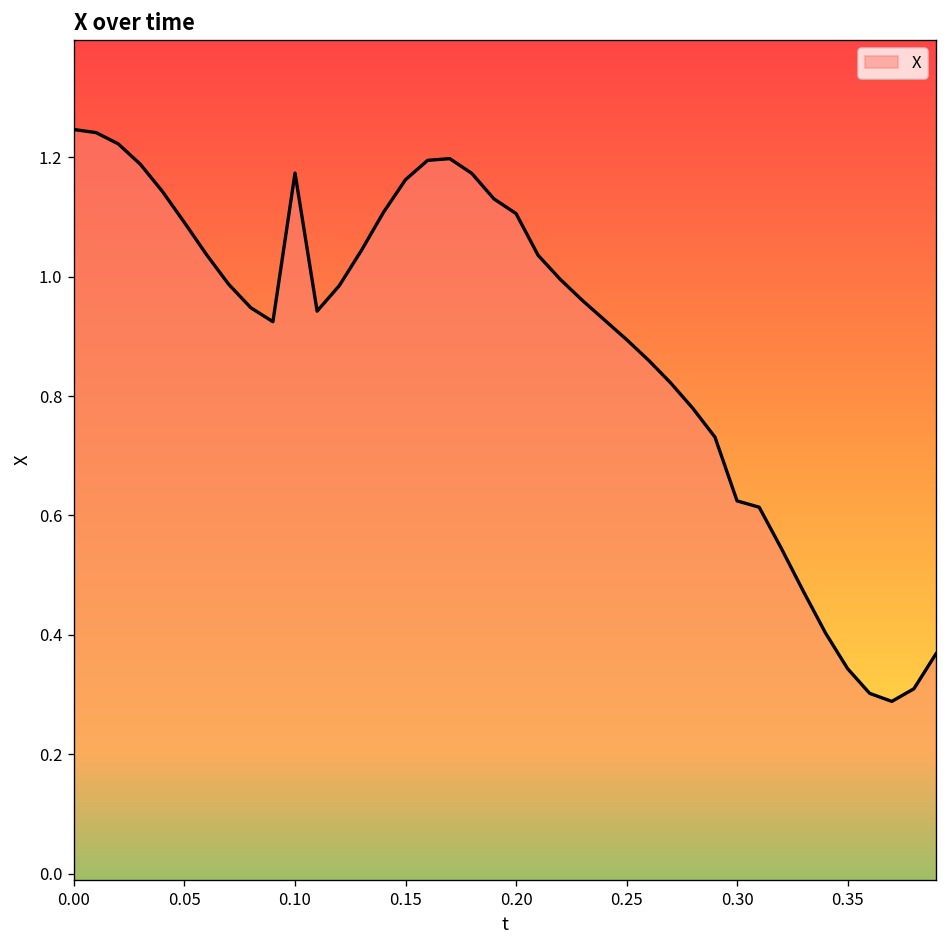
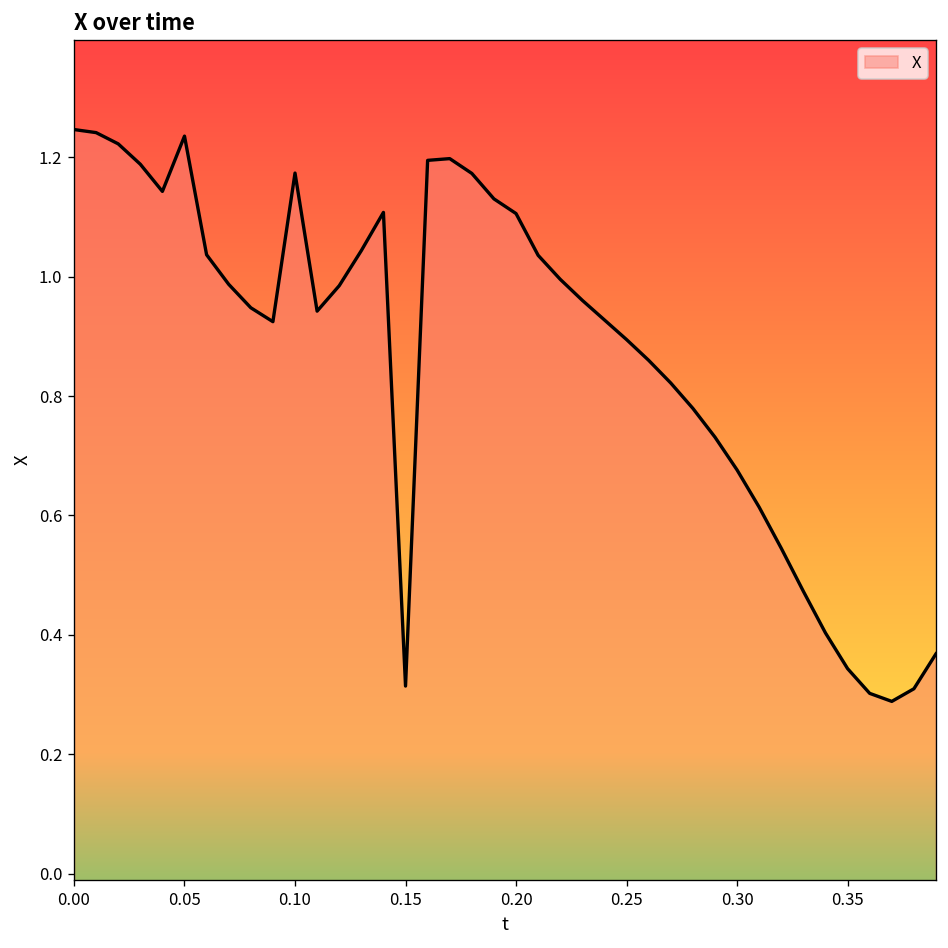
  {
    "0.00": 1.25,
-   "0.05": 1.09,
+   "0.05": 1.24,
    "0.10": 1.17,
-   "0.15": 1.16,
+   "0.15": 0.31,
    "0.20": 1.11,
    "0.25": 0.89,
-   "0.30": 0.62,
+   "0.30": 0.68,
    "0.35": 0.34
  }
